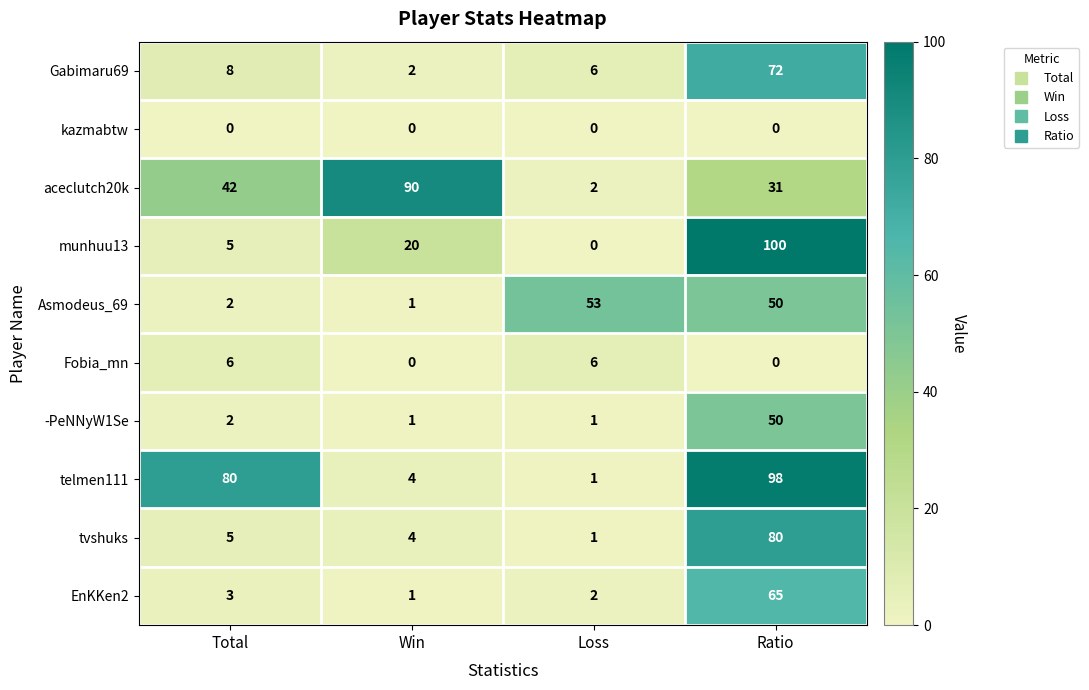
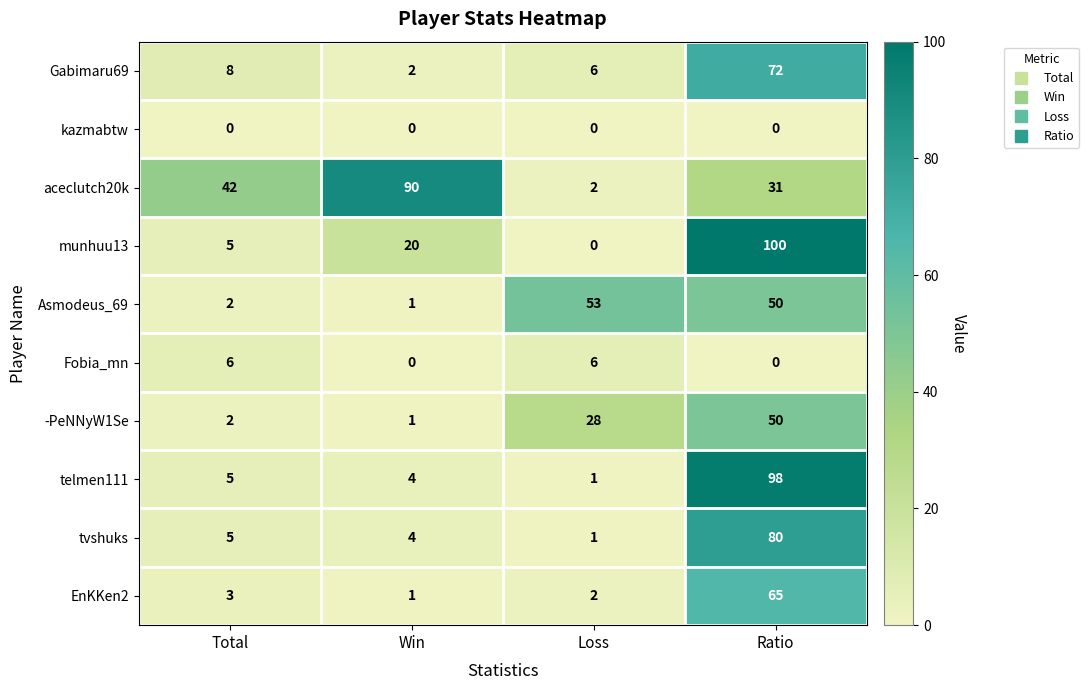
  {
    "Gabimaru69": {
      "Total": 8,
      "Win": 2,
      "Loss": 6,
      "Ratio": 72
    },
    "kazmabtw": {
      "Total": 0,
      "Win": 0,
      "Loss": 0,
      "Ratio": 0
    },
    "aceclutch20k": {
      "Total": 42,
      "Win": 90,
      "Loss": 2,
      "Ratio": 31
    },
    "munhuu13": {
      "Total": 5,
      "Win": 20,
      "Loss": 0,
      "Ratio": 100
    },
    "Asmodeus_69": {
      "Total": 2,
      "Win": 1,
      "Loss": 53,
      "Ratio": 50
    },
    "Fobia_mn": {
      "Total": 6,
      "Win": 0,
      "Loss": 6,
      "Ratio": 0
    },
    "-PeNNyW1Se": {
      "Total": 2,
      "Win": 1,
-     "Loss": 1,
+     "Loss": 28,
      "Ratio": 50
    },
    "telmen111": {
-     "Total": 80,
+     "Total": 5,
      "Win": 4,
      "Loss": 1,
      "Ratio": 98
    },
    "tvshuks": {
      "Total": 5,
      "Win": 4,
      "Loss": 1,
      "Ratio": 80
    },
    "EnKKen2": {
      "Total": 3,
      "Win": 1,
      "Loss": 2,
      "Ratio": 65
    }
  }
